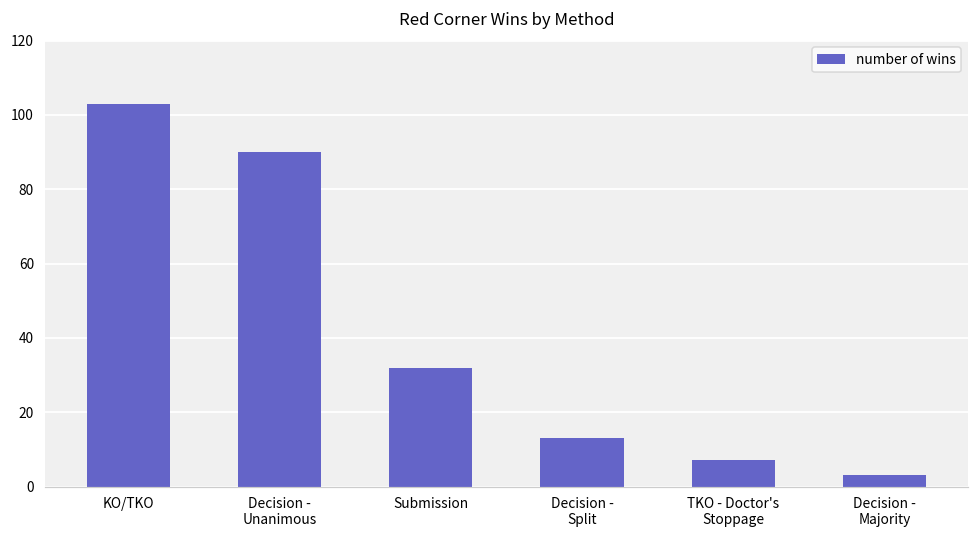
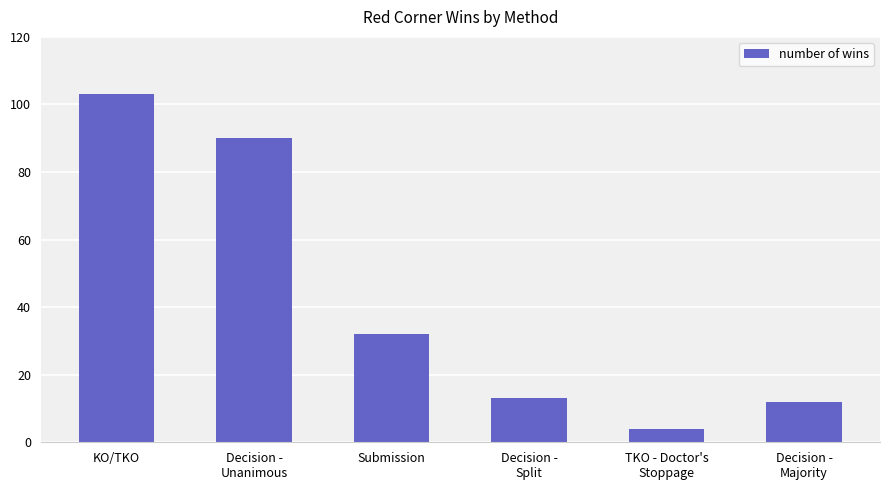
  {
    "KO/TKO": 103,
    "Decision - Unanimous": 90,
    "Submission": 32,
    "Decision - Split": 13,
-   "TKO - Doctor's Stoppage": 7,
-   "Decision - Majority": 3
+   "TKO - Doctor's Stoppage": 4,
+   "Decision - Majority": 12
  }
